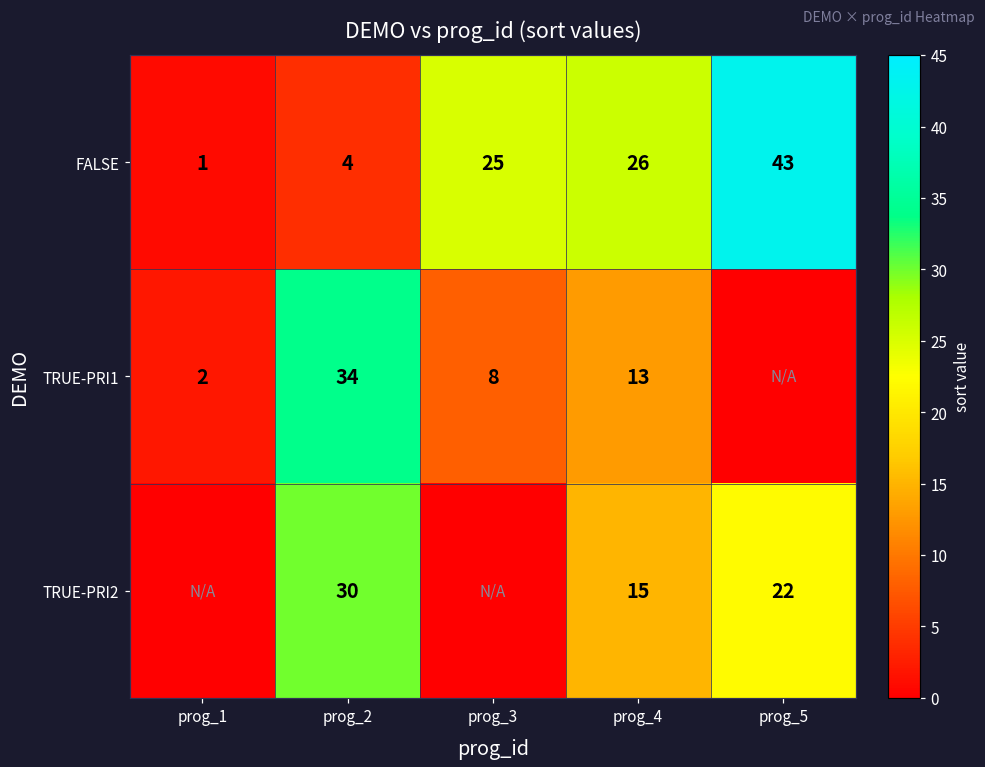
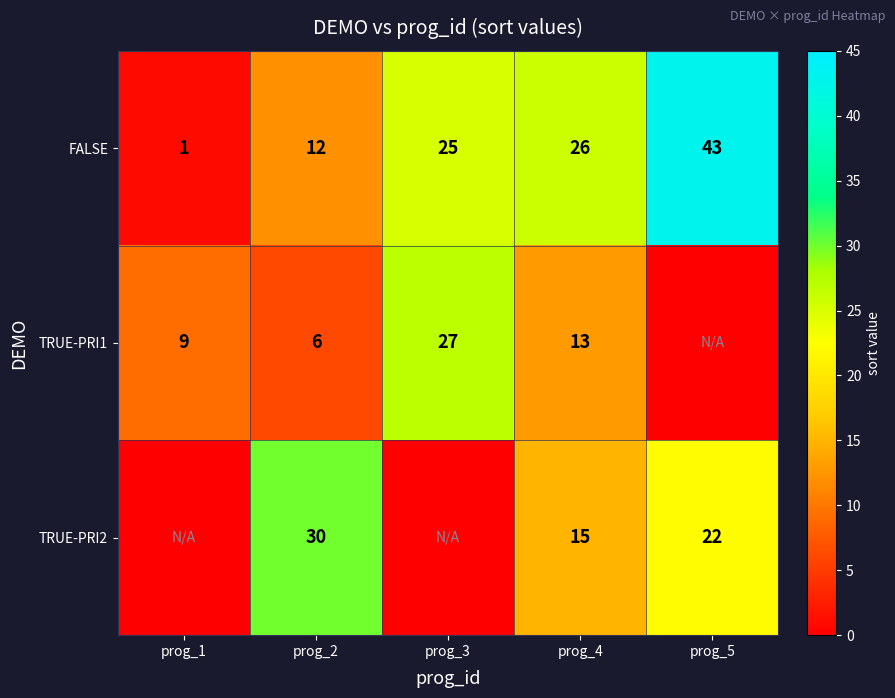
  {
    "FALSE": {
      "prog_1": 1,
-     "prog_2": 4,
+     "prog_2": 12,
      "prog_3": 25,
      "prog_4": 26,
      "prog_5": 43
    },
    "TRUE-PRI1": {
-     "prog_1": 2,
-     "prog_2": 34,
-     "prog_3": 8,
+     "prog_1": 9,
+     "prog_2": 6,
+     "prog_3": 27,
      "prog_4": 13
    },
    "TRUE-PRI2": {
      "prog_2": 30,
      "prog_4": 15,
      "prog_5": 22
    }
  }
